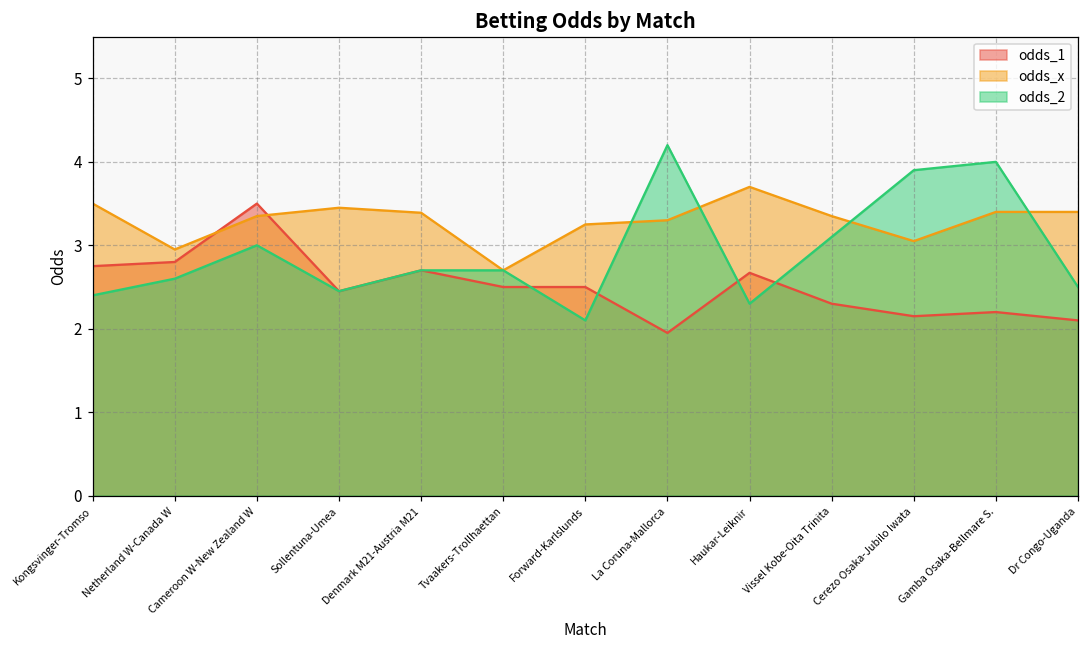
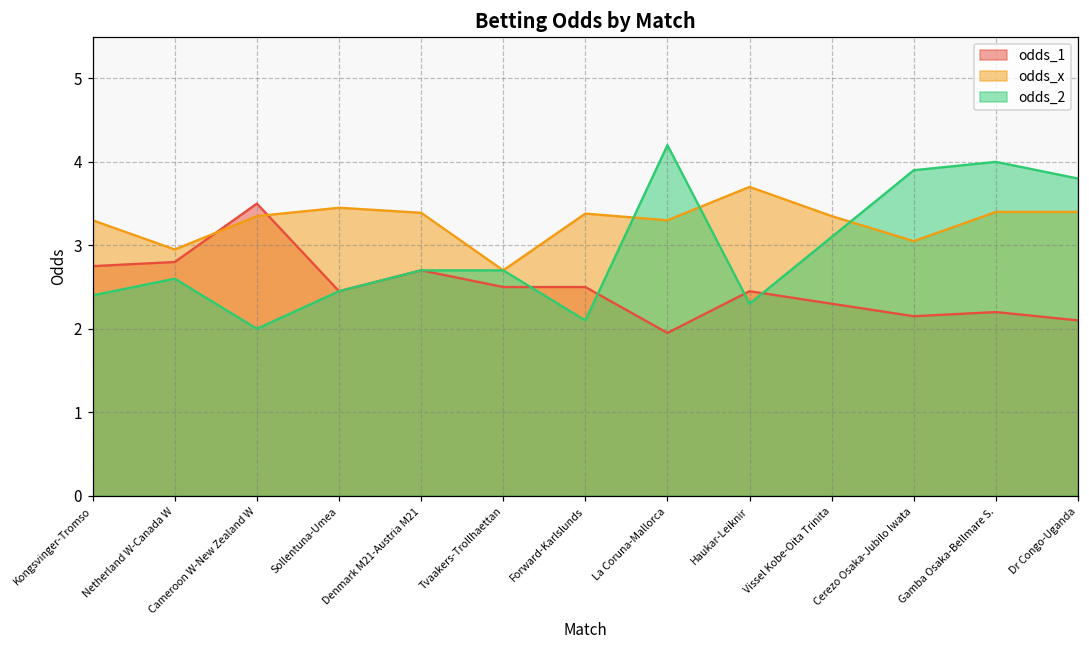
  {
    "odds_1": {
      "Kongsvinger-Tromso": 2.8,
      "Netherland W-Canada W": 2.8,
      "Cameroon W-New Zealand W": 3.5,
      "Tvaakers-Trollhaettan": 2.5,
      "Forward-Karlslunds": 2.5,
      "La Coruna-Mallorca": 2.0,
-     "Haukar-Leiknir": 2.7,
+     "Haukar-Leiknir": 2.5,
      "Vissel Kobe-Oita Trinita": 2.3,
      "Cerezo Osaka-Jubilo Iwata": 2.2,
      "Gamba Osaka-Bellmare S.": 2.2,
      "Dr Congo-Uganda": 2.1
    },
    "odds_x": {
-     "Kongsvinger-Tromso": 3.5,
+     "Kongsvinger-Tromso": 3.3,
      "Netherland W-Canada W": 3.0,
      "Cameroon W-New Zealand W": 3.4,
      "Sollentuna-Umea": 3.5,
      "Denmark M21-Austria M21": 3.4,
-     "Forward-Karlslunds": 3.3,
+     "Forward-Karlslunds": 3.4,
      "La Coruna-Mallorca": 3.3,
      "Haukar-Leiknir": 3.7,
      "Vissel Kobe-Oita Trinita": 3.4,
      "Cerezo Osaka-Jubilo Iwata": 3.1,
      "Gamba Osaka-Bellmare S.": 3.4,
      "Dr Congo-Uganda": 3.4
    },
    "odds_2": {
      "Kongsvinger-Tromso": 2.4,
      "Netherland W-Canada W": 2.6,
-     "Cameroon W-New Zealand W": 3,
+     "Cameroon W-New Zealand W": 2,
      "Forward-Karlslunds": 2.1,
      "La Coruna-Mallorca": 4.2,
      "Haukar-Leiknir": 2.3,
      "Vissel Kobe-Oita Trinita": 3.1,
      "Cerezo Osaka-Jubilo Iwata": 3.9,
      "Gamba Osaka-Bellmare S.": 4.0,
-     "Dr Congo-Uganda": 2.5
+     "Dr Congo-Uganda": 3.8
    }
  }
